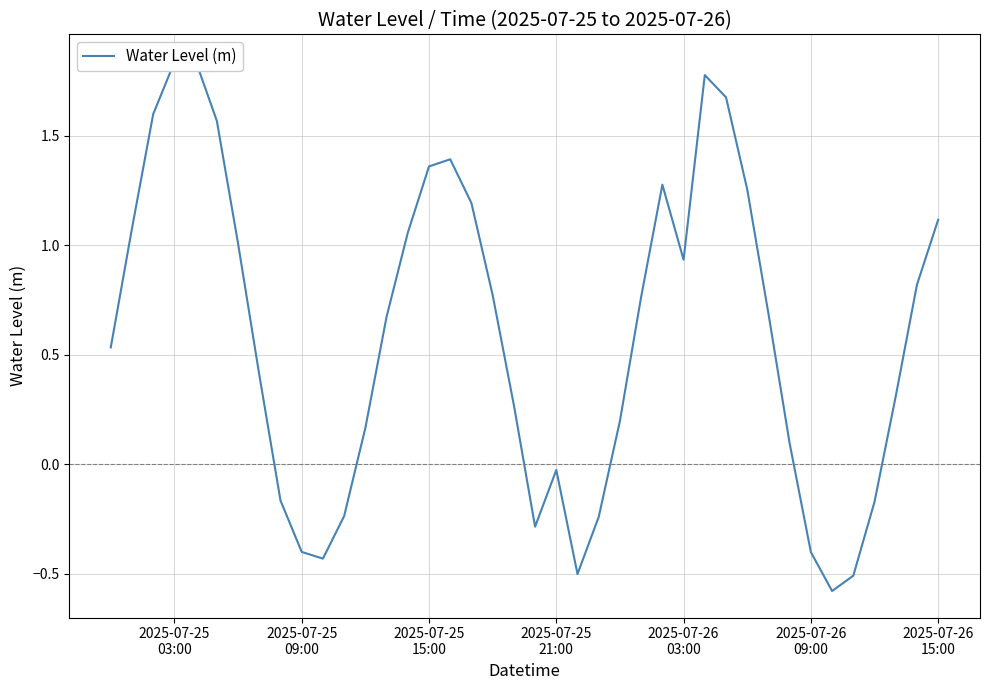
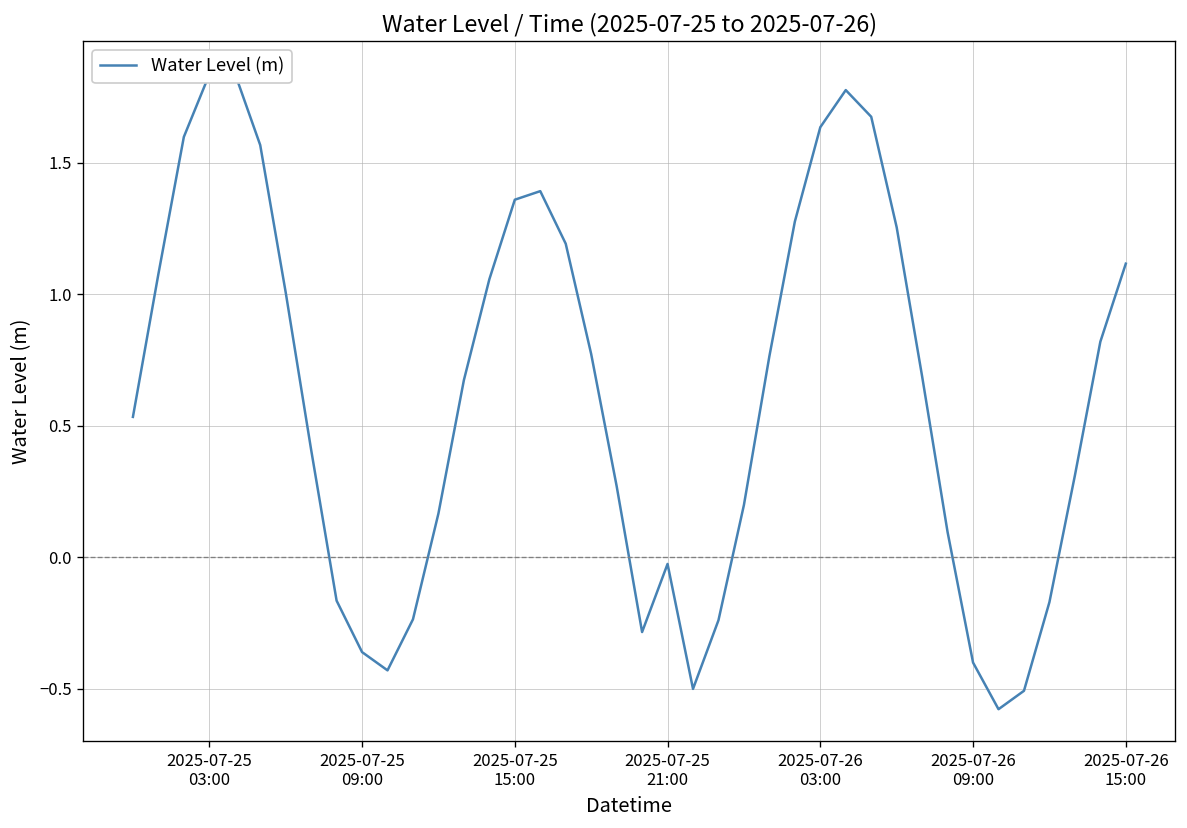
  {
-   "2025-07-25 09:00": -0.40,
+   "2025-07-25 09:00": -0.36,
    "2025-07-25 15:00": 1.36,
    "2025-07-25 21:00": -0.03,
-   "2025-07-26 03:00": 0.93,
+   "2025-07-26 03:00": 1.64,
    "2025-07-26 09:00": -0.40,
    "2025-07-26 15:00": 1.12
  }
